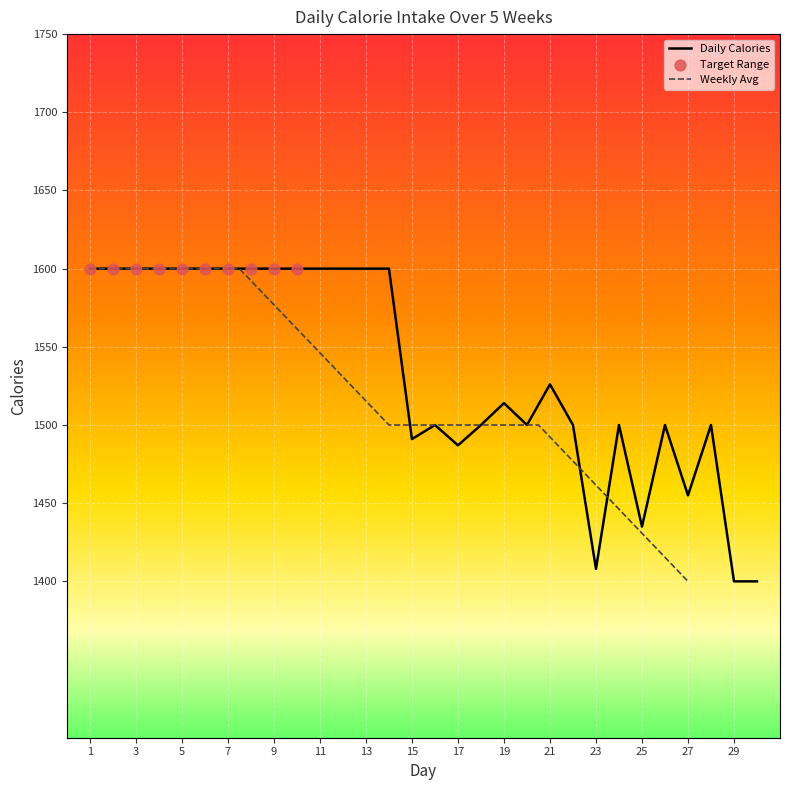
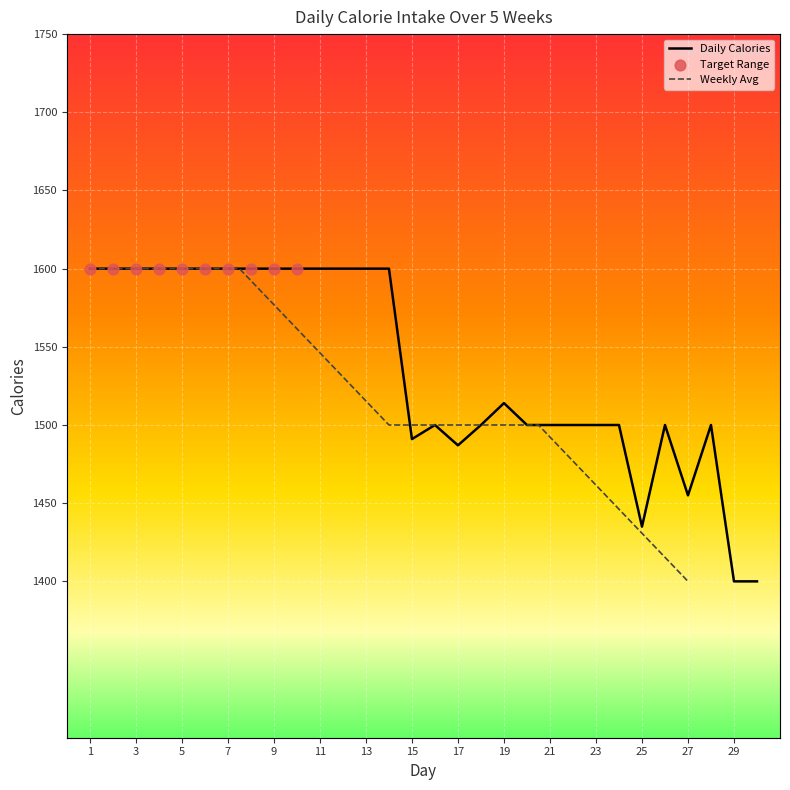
  {
    "Daily Calories": {
      "11": 1600,
      "13": 1600,
      "15": 1491,
      "17": 1487,
      "19": 1514,
-     "21": 1526,
-     "23": 1408,
+     "21": 1500,
+     "23": 1500,
      "25": 1435,
      "27": 1455,
      "29": 1400
    },
    "Weekly Avg": {
      "27": 1400
    }
  }
